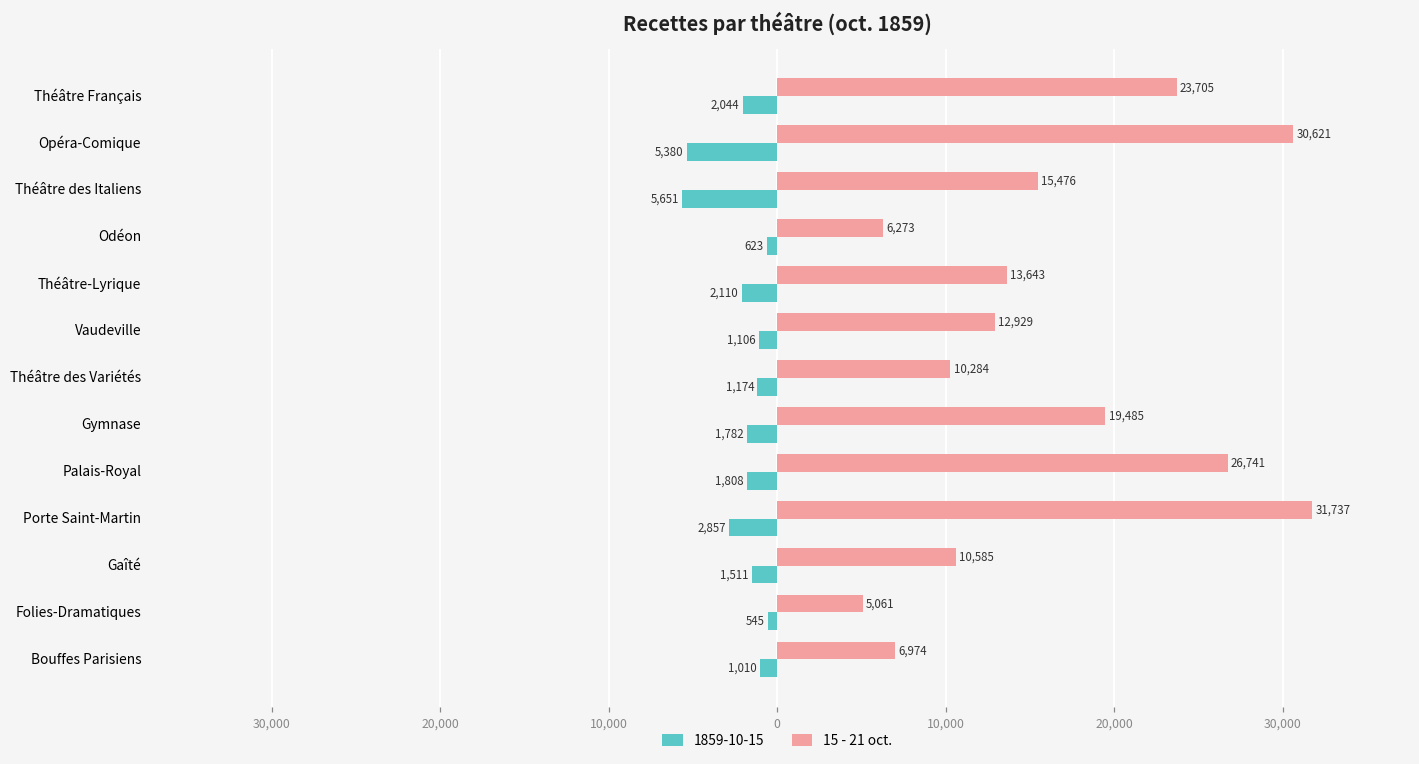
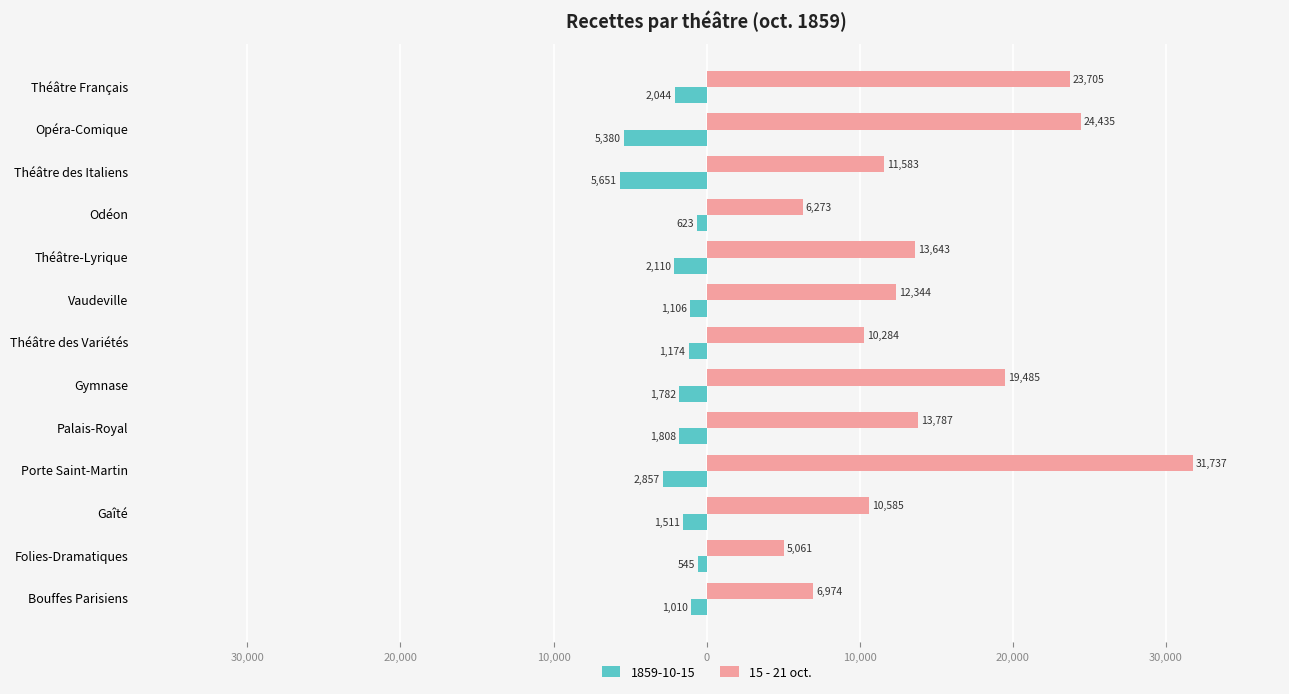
  {
    "15 - 21 oct.": {
      "Théâtre Français": "23,705",
-     "Opéra-Comique": "30,621",
-     "Théâtre des Italiens": "15,476",
+     "Opéra-Comique": "24,435",
+     "Théâtre des Italiens": "11,583",
      "Odéon": "6,273",
      "Théâtre-Lyrique": "13,643",
-     "Vaudeville": "12,929",
+     "Vaudeville": "12,344",
      "Théâtre des Variétés": "10,284",
      "Gymnase": "19,485",
-     "Palais-Royal": "26,741",
+     "Palais-Royal": "13,787",
      "Porte Saint-Martin": "31,737",
      "Gaîté": "10,585",
      "Folies-Dramatiques": "5,061",
      "Bouffes Parisiens": "6,974"
    }
  }
